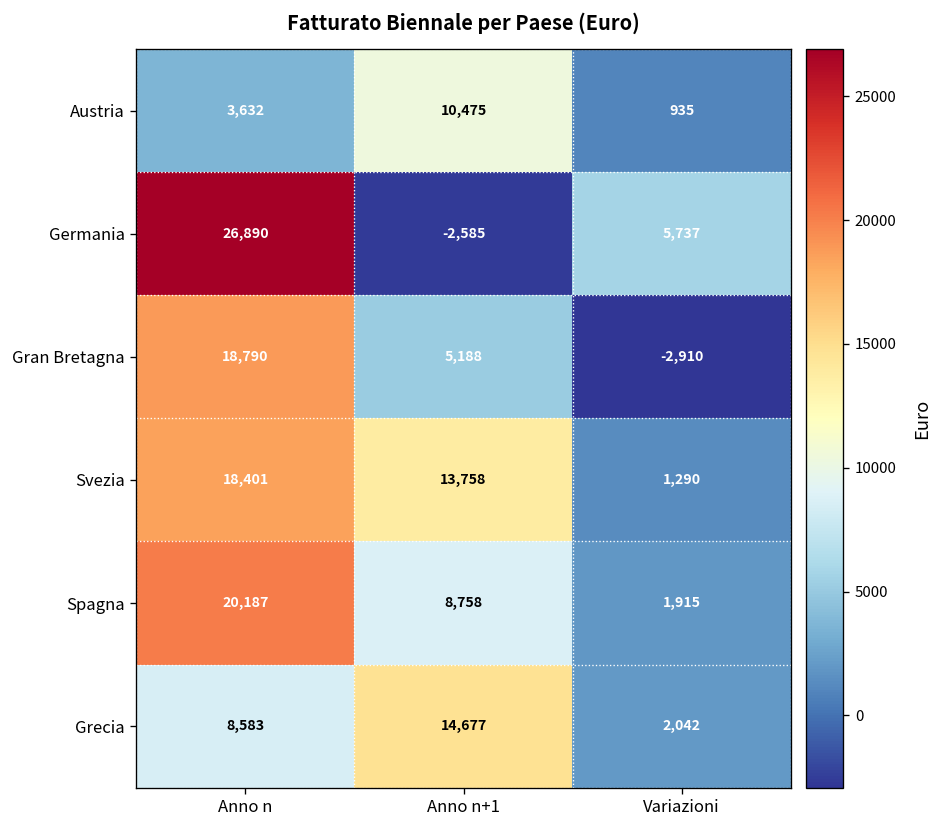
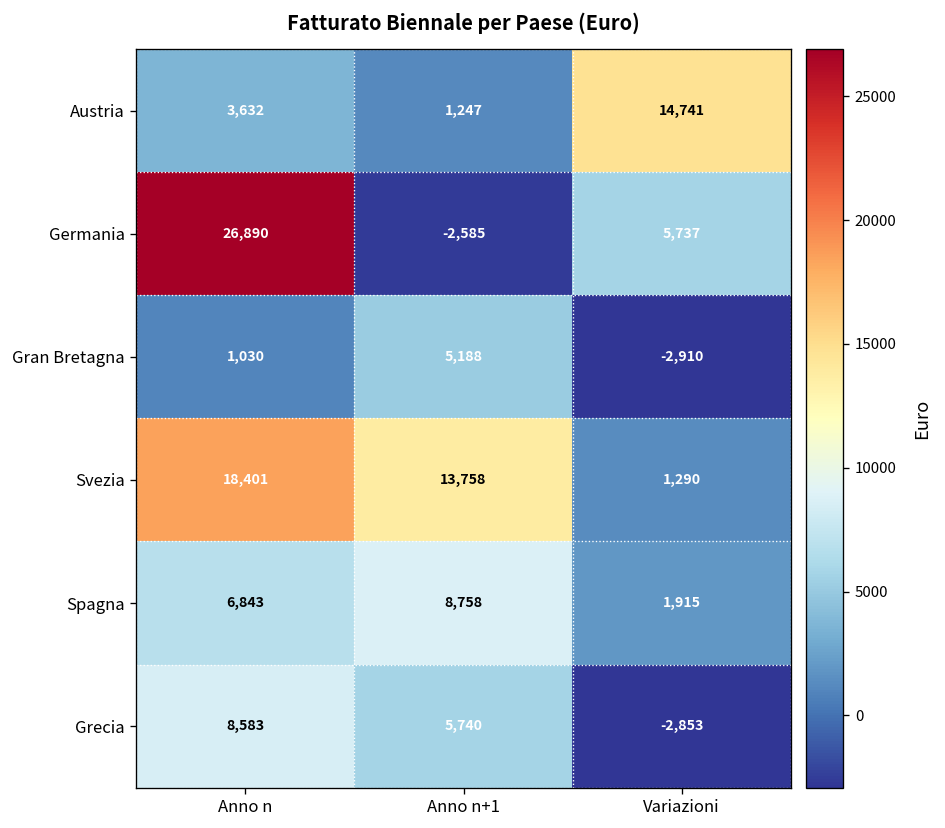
  {
    "Austria": {
      "Anno n": "3,632",
-     "Anno n+1": "10,475",
-     "Variazioni": "935"
+     "Anno n+1": "1,247",
+     "Variazioni": "14,741"
    },
    "Germania": {
      "Anno n": "26,890",
      "Anno n+1": "-2,585",
      "Variazioni": "5,737"
    },
    "Gran Bretagna": {
-     "Anno n": "18,790",
+     "Anno n": "1,030",
      "Anno n+1": "5,188",
      "Variazioni": "-2,910"
    },
    "Svezia": {
      "Anno n": "18,401",
      "Anno n+1": "13,758",
      "Variazioni": "1,290"
    },
    "Spagna": {
-     "Anno n": "20,187",
+     "Anno n": "6,843",
      "Anno n+1": "8,758",
      "Variazioni": "1,915"
    },
    "Grecia": {
      "Anno n": "8,583",
-     "Anno n+1": "14,677",
-     "Variazioni": "2,042"
+     "Anno n+1": "5,740",
+     "Variazioni": "-2,853"
    }
  }
